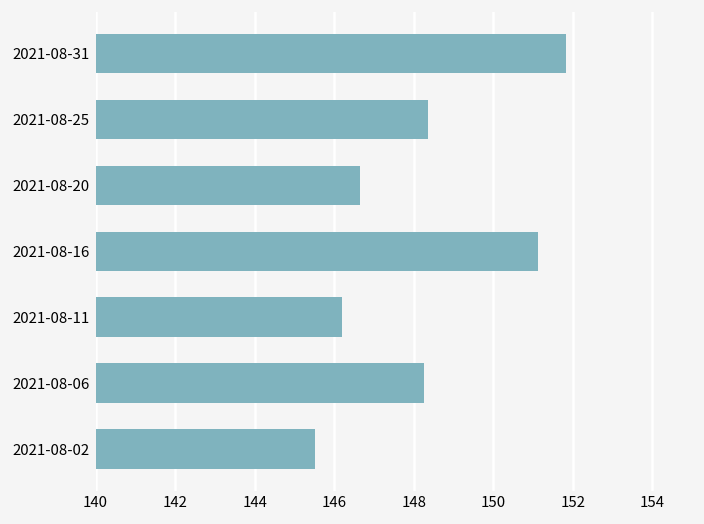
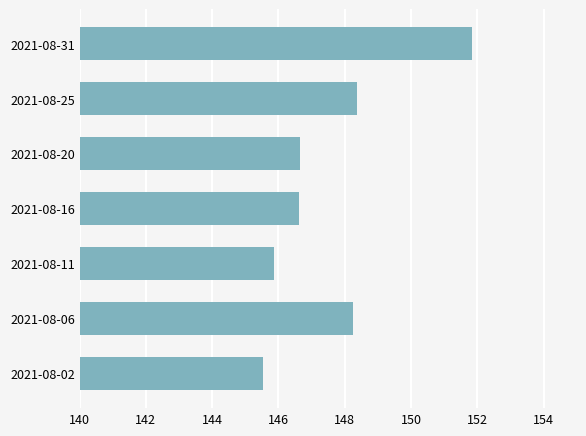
  {
    "2021-08-31": 151.8,
    "2021-08-25": 148.4,
    "2021-08-20": 146.7,
-   "2021-08-16": 151.1,
-   "2021-08-11": 146.2,
+   "2021-08-16": 146.6,
+   "2021-08-11": 145.9,
    "2021-08-06": 148.3,
    "2021-08-02": 145.5
  }
